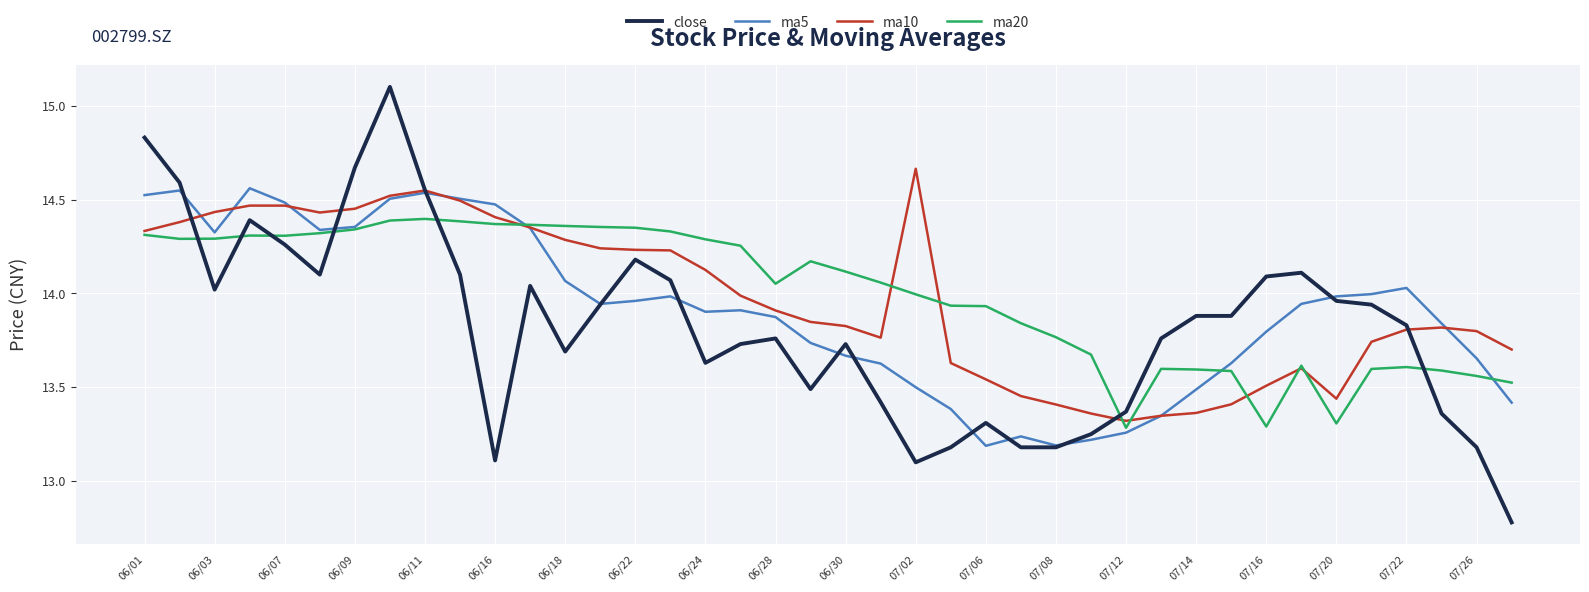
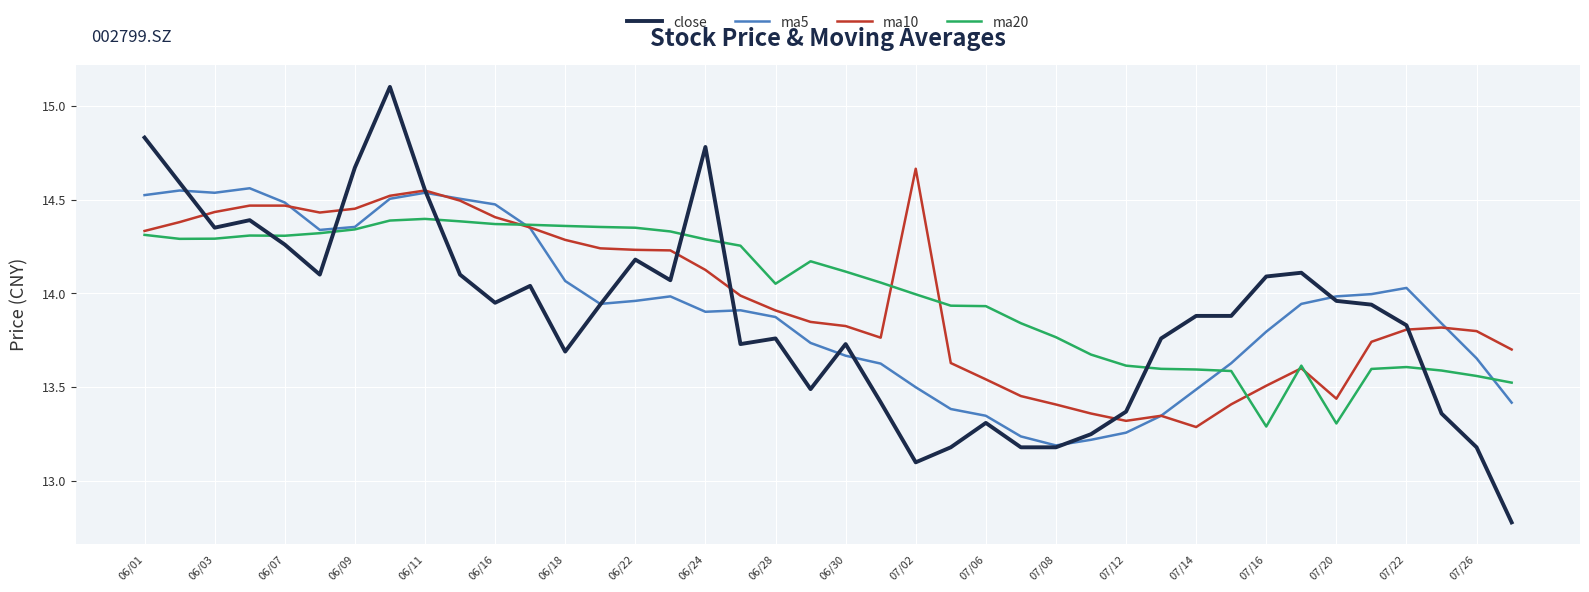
  {
    "close": {
      "06/01": 14.83,
-     "06/03": 14.02,
+     "06/03": 14.35,
      "06/07": 14.26,
      "06/09": 14.67,
-     "06/16": 13.11,
+     "06/16": 13.95,
      "06/18": 13.69,
      "06/22": 14.18,
-     "06/24": 13.63,
+     "06/24": 14.78,
      "06/28": 13.76,
      "06/30": 13.73,
      "07/02": 13.10,
      "07/06": 13.31,
      "07/12": 13.37,
      "07/14": 13.88,
      "07/16": 14.09,
      "07/20": 13.96,
      "07/22": 13.83,
      "07/26": 13.18
    },
    "ma5": {
      "06/01": 14.52,
-     "06/03": 14.33,
+     "06/03": 14.54,
      "06/07": 14.48,
      "06/16": 14.47,
      "06/18": 14.07,
      "06/22": 13.96,
      "06/24": 13.90,
      "06/28": 13.87,
      "06/30": 13.67,
      "07/02": 13.50,
-     "07/06": 13.19,
+     "07/06": 13.35,
      "07/12": 13.26,
      "07/14": 13.49,
      "07/16": 13.80,
      "07/20": 13.98,
      "07/22": 14.03,
      "07/26": 13.65
    },
    "ma10": {
      "06/01": 14.33,
      "06/03": 14.43,
      "06/07": 14.47,
      "06/09": 14.45,
      "06/16": 14.41,
      "06/18": 14.29,
      "06/22": 14.23,
      "06/24": 14.13,
      "06/28": 13.91,
      "06/30": 13.83,
      "07/02": 14.66,
      "07/06": 13.54,
      "07/08": 13.41,
      "07/12": 13.32,
-     "07/14": 13.36,
+     "07/14": 13.29,
      "07/16": 13.51,
      "07/20": 13.44,
      "07/22": 13.81,
      "07/26": 13.80
    },
    "ma20": {
      "06/01": 14.31,
      "06/03": 14.29,
      "06/07": 14.31,
      "06/11": 14.40,
      "06/16": 14.37,
      "06/18": 14.36,
      "06/22": 14.35,
      "06/24": 14.29,
      "06/28": 14.05,
      "06/30": 14.12,
      "07/02": 14.00,
      "07/06": 13.93,
      "07/08": 13.77,
-     "07/12": 13.28,
+     "07/12": 13.62,
      "07/14": 13.59,
      "07/16": 13.29,
      "07/20": 13.31,
      "07/22": 13.61,
      "07/26": 13.56
    }
  }
